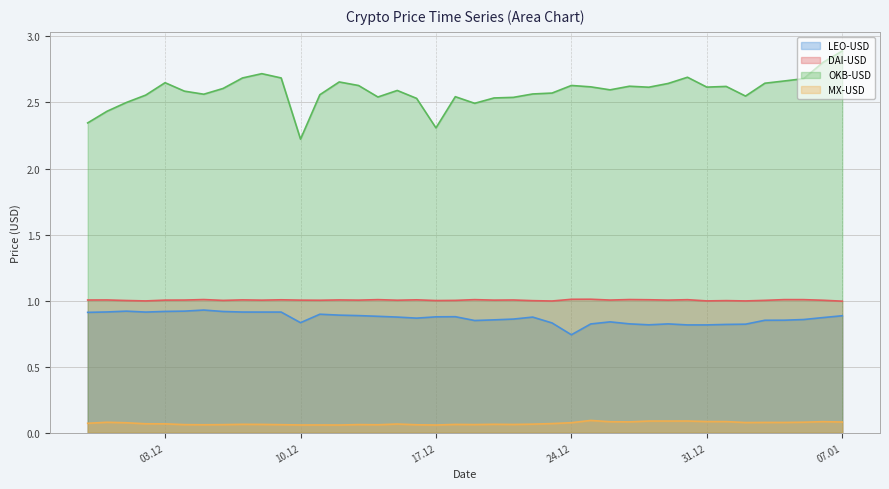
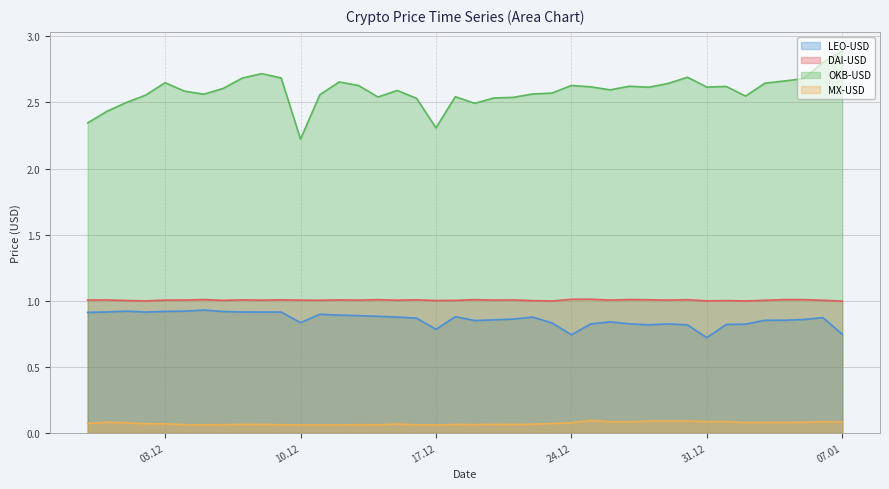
  {
    "LEO-USD": {
      "03.12": 0.92,
      "10.12": 0.83,
-     "17.12": 0.88,
+     "17.12": 0.78,
      "24.12": 0.74,
-     "31.12": 0.82,
-     "07.01": 0.89
+     "31.12": 0.72,
+     "07.01": 0.75
    },
    "OKB-USD": {
      "03.12": 2.65,
      "10.12": 2.22,
      "17.12": 2.31,
      "24.12": 2.63,
      "31.12": 2.62
    }
  }
